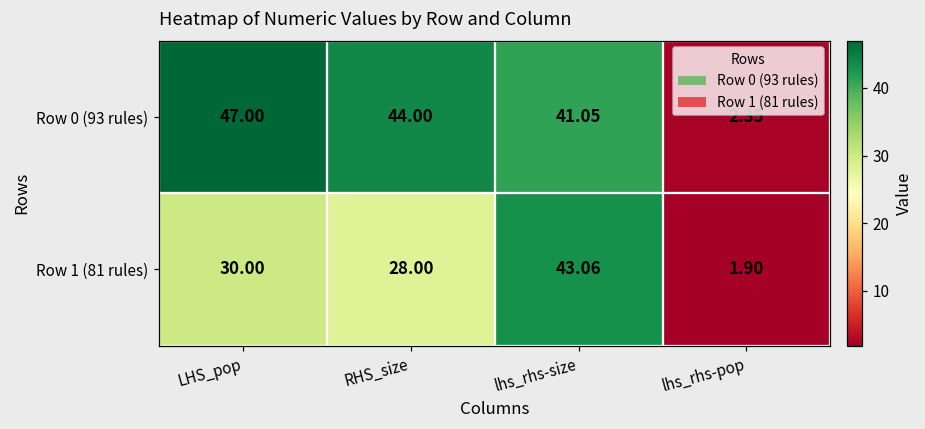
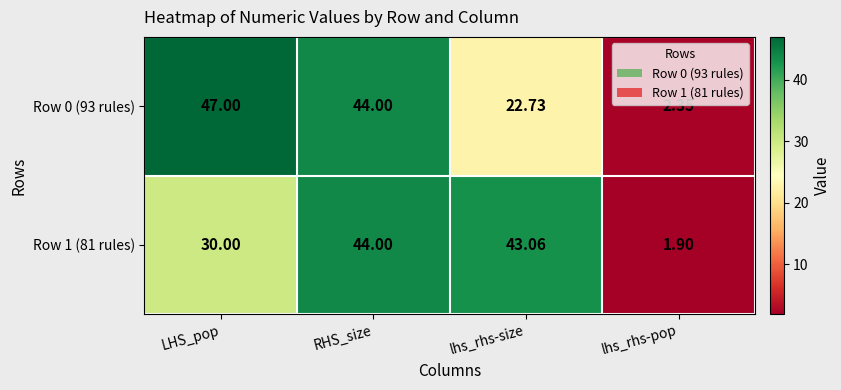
  {
    "Row 0 (93 rules)": {
      "LHS_pop": 47.00,
      "RHS_size": 44.00,
-     "lhs_rhs-size": 41.05
+     "lhs_rhs-size": 22.73
    },
    "Row 1 (81 rules)": {
      "LHS_pop": 30.00,
-     "RHS_size": 28.00,
+     "RHS_size": 44.00,
      "lhs_rhs-size": 43.06,
      "lhs_rhs-pop": 1.90
    }
  }
